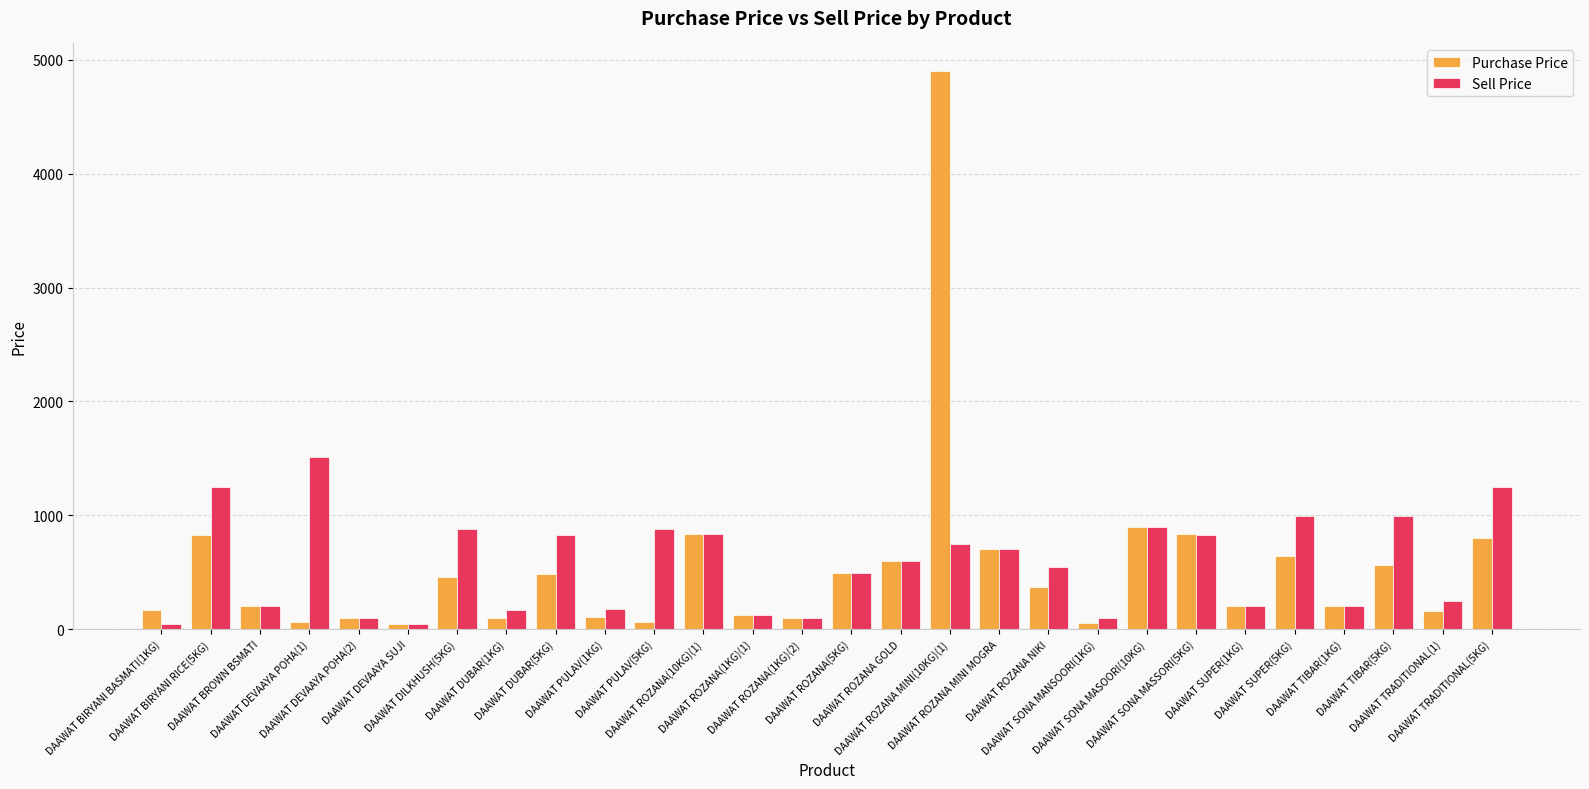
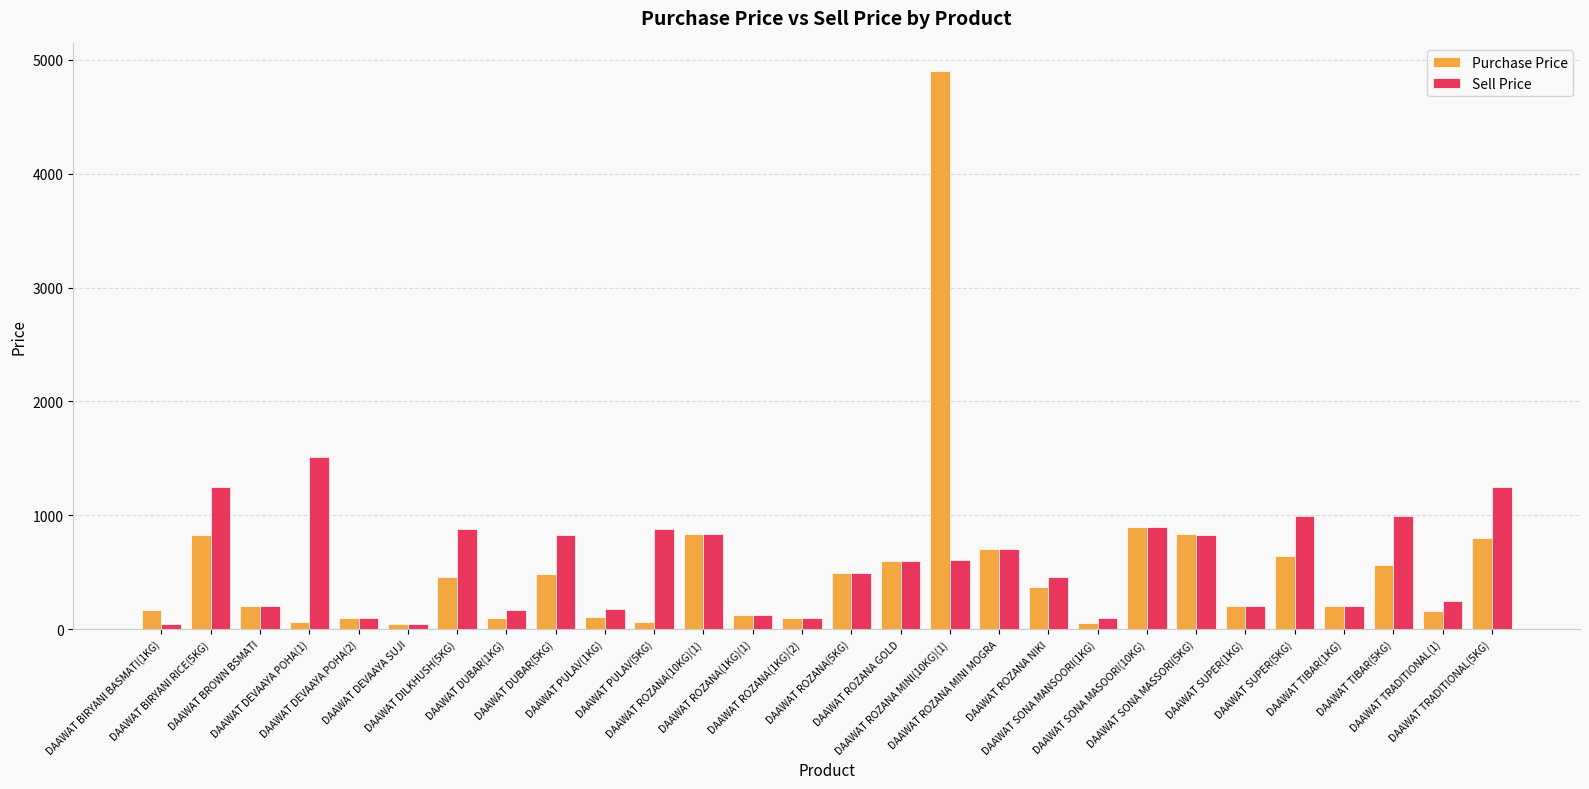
  {
    "Purchase Price": {
      "DAAWAT BIRYANI BASMATI(1KG)": 170,
      "DAAWAT BIRYANI RICE(5KG)": 830,
      "DAAWAT BROWN BSMATI": 200,
      "DAAWAT DEVAAYA POHA(1)": 60,
      "DAAWAT DEVAAYA POHA(2)": 100,
      "DAAWAT DEVAAYA SUJI": 40,
      "DAAWAT DILKHUSH(5KG)": 460,
      "DAAWAT DUBAR(1KG)": 100,
      "DAAWAT DUBAR(5KG)": 490,
      "DAAWAT PULAV(1KG)": 110,
      "DAAWAT PULAV(5KG)": 60,
      "DAAWAT ROZANA(10KG)(1)": 840,
      "DAAWAT ROZANA(1KG)(1)": 120,
      "DAAWAT ROZANA(1KG)(2)": 100,
      "DAAWAT ROZANA(5KG)": 500,
      "DAAWAT ROZANA GOLD": 600,
      "DAAWAT ROZANA MINI(10KG)(1)": 4900,
      "DAAWAT ROZANA MINI MOGRA": 700,
      "DAAWAT ROZANA NIKI": 370,
      "DAAWAT SONA MANSOORI(1KG)": 60,
      "DAAWAT SONA MASOORI(10KG)": 900,
      "DAAWAT SONA MASSORI(5KG)": 830,
      "DAAWAT SUPER(1KG)": 200,
      "DAAWAT SUPER(5KG)": 640,
      "DAAWAT TIBAR(1KG)": 200,
      "DAAWAT TIBAR(5KG)": 560,
      "DAAWAT TRADITIONAL(1)": 160,
      "DAAWAT TRADITIONAL(5KG)": 810
    },
    "Sell Price": {
      "DAAWAT BIRYANI BASMATI(1KG)": 50,
      "DAAWAT BIRYANI RICE(5KG)": 1250,
      "DAAWAT BROWN BSMATI": 200,
      "DAAWAT DEVAAYA POHA(1)": 1510,
      "DAAWAT DEVAAYA POHA(2)": 100,
      "DAAWAT DEVAAYA SUJI": 40,
      "DAAWAT DILKHUSH(5KG)": 880,
      "DAAWAT DUBAR(1KG)": 170,
      "DAAWAT DUBAR(5KG)": 830,
      "DAAWAT PULAV(1KG)": 180,
      "DAAWAT PULAV(5KG)": 880,
      "DAAWAT ROZANA(10KG)(1)": 840,
      "DAAWAT ROZANA(1KG)(1)": 120,
      "DAAWAT ROZANA(1KG)(2)": 100,
      "DAAWAT ROZANA(5KG)": 500,
      "DAAWAT ROZANA GOLD": 600,
-     "DAAWAT ROZANA MINI(10KG)(1)": 750,
+     "DAAWAT ROZANA MINI(10KG)(1)": 610,
      "DAAWAT ROZANA MINI MOGRA": 700,
-     "DAAWAT ROZANA NIKI": 550,
+     "DAAWAT ROZANA NIKI": 460,
      "DAAWAT SONA MANSOORI(1KG)": 100,
      "DAAWAT SONA MASOORI(10KG)": 900,
      "DAAWAT SONA MASSORI(5KG)": 830,
      "DAAWAT SUPER(1KG)": 200,
      "DAAWAT SUPER(5KG)": 1000,
      "DAAWAT TIBAR(1KG)": 200,
      "DAAWAT TIBAR(5KG)": 1000,
      "DAAWAT TRADITIONAL(1)": 250,
      "DAAWAT TRADITIONAL(5KG)": 1250
    }
  }
